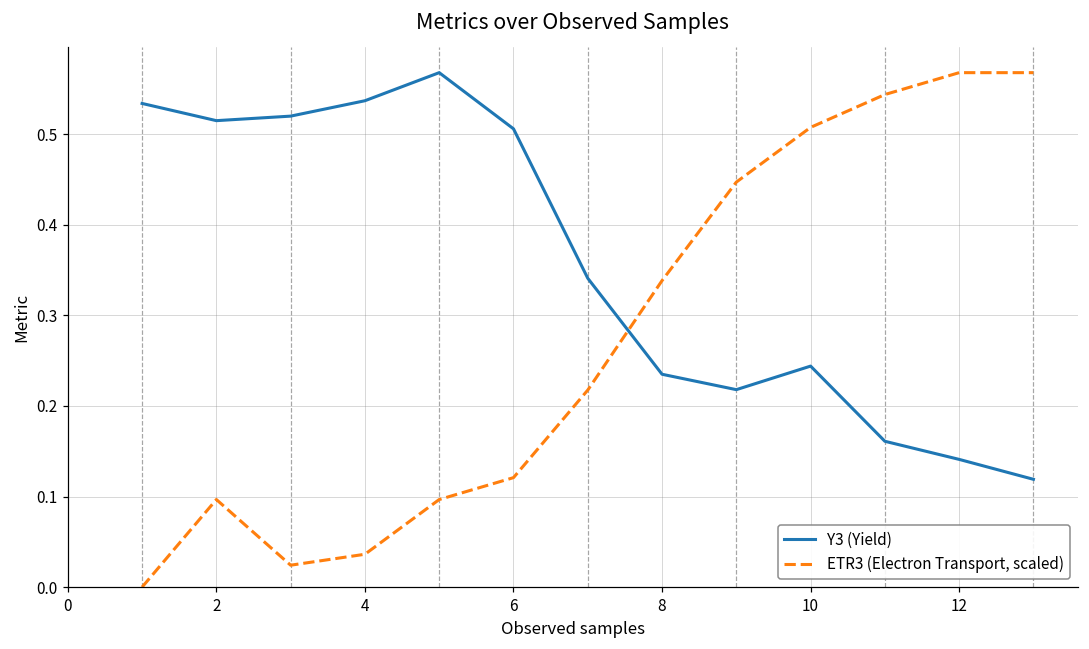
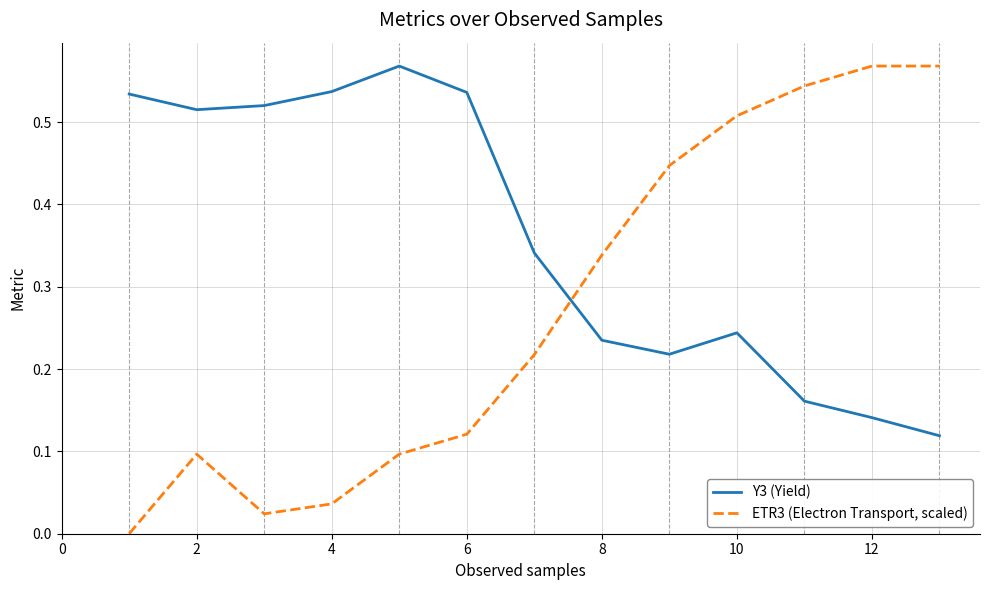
  {
    "Y3 (Yield)": {
      "2": 0.52,
      "4": 0.54,
-     "6": 0.51,
+     "6": 0.54,
      "8": 0.24,
      "10": 0.24,
      "12": 0.14
    },
    "ETR3 (Electron Transport, scaled)": {
      "2": 0.10,
      "4": 0.04,
      "6": 0.12,
      "8": 0.34,
      "10": 0.51,
      "12": 0.57
    }
  }
